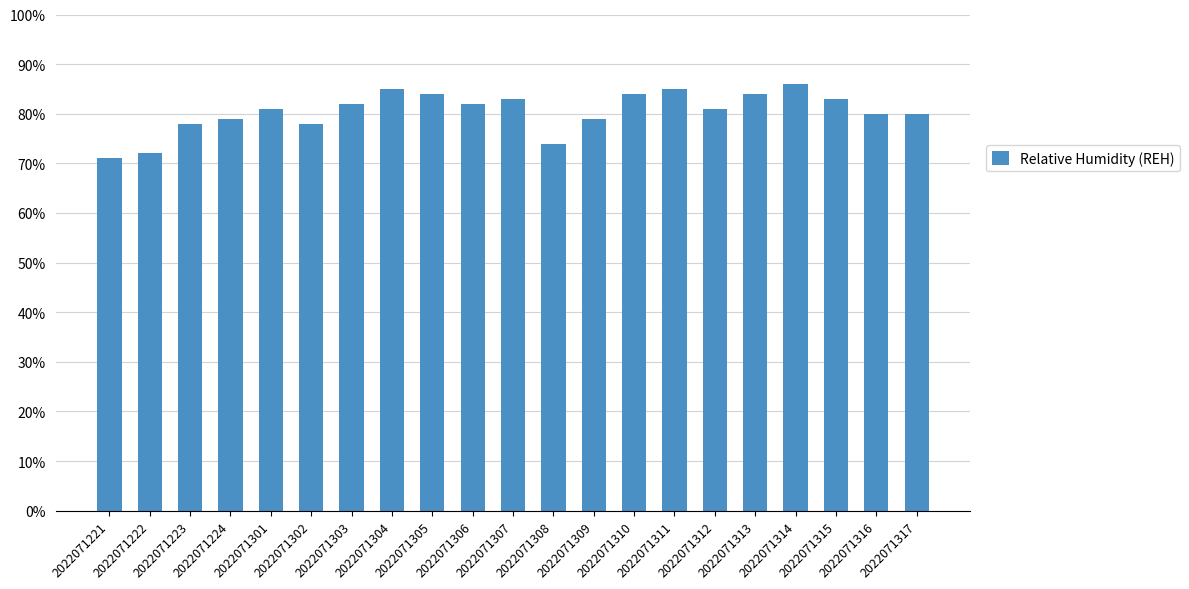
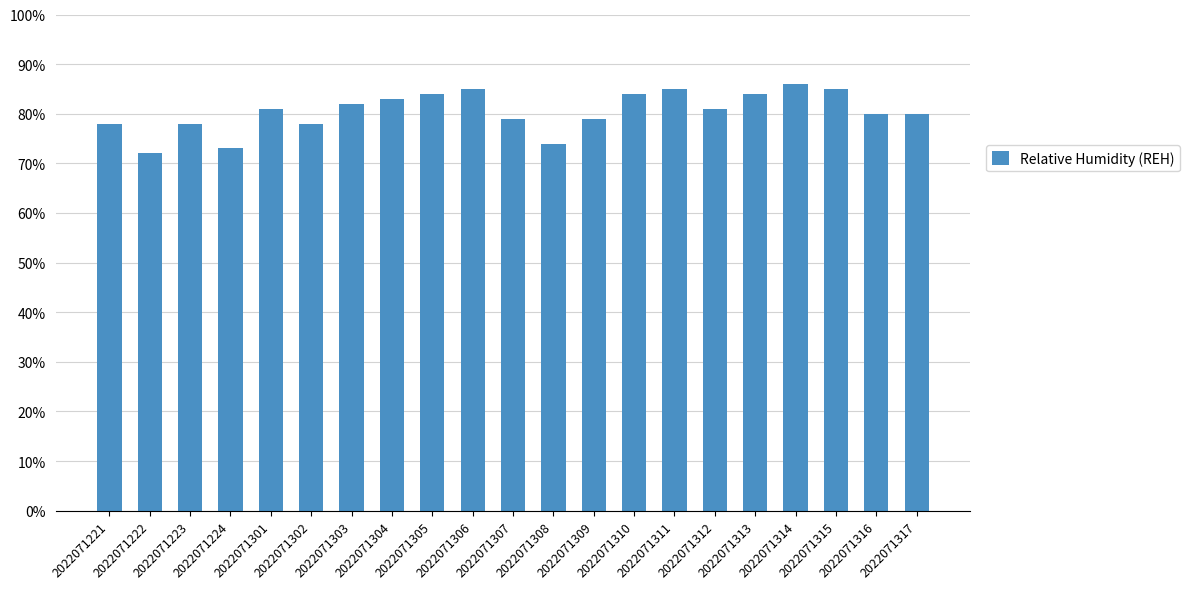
  {
-   "2022071221": "71%",
+   "2022071221": "78%",
    "2022071222": "72%",
    "2022071223": "78%",
-   "2022071224": "79%",
+   "2022071224": "73%",
    "2022071301": "81%",
    "2022071302": "78%",
    "2022071303": "82%",
-   "2022071304": "85%",
+   "2022071304": "83%",
    "2022071305": "84%",
-   "2022071306": "82%",
-   "2022071307": "83%",
+   "2022071306": "85%",
+   "2022071307": "79%",
    "2022071308": "74%",
    "2022071309": "79%",
    "2022071310": "84%",
    "2022071311": "85%",
    "2022071312": "81%",
    "2022071313": "84%",
    "2022071314": "86%",
-   "2022071315": "83%",
+   "2022071315": "85%",
    "2022071316": "80%",
    "2022071317": "80%"
  }
